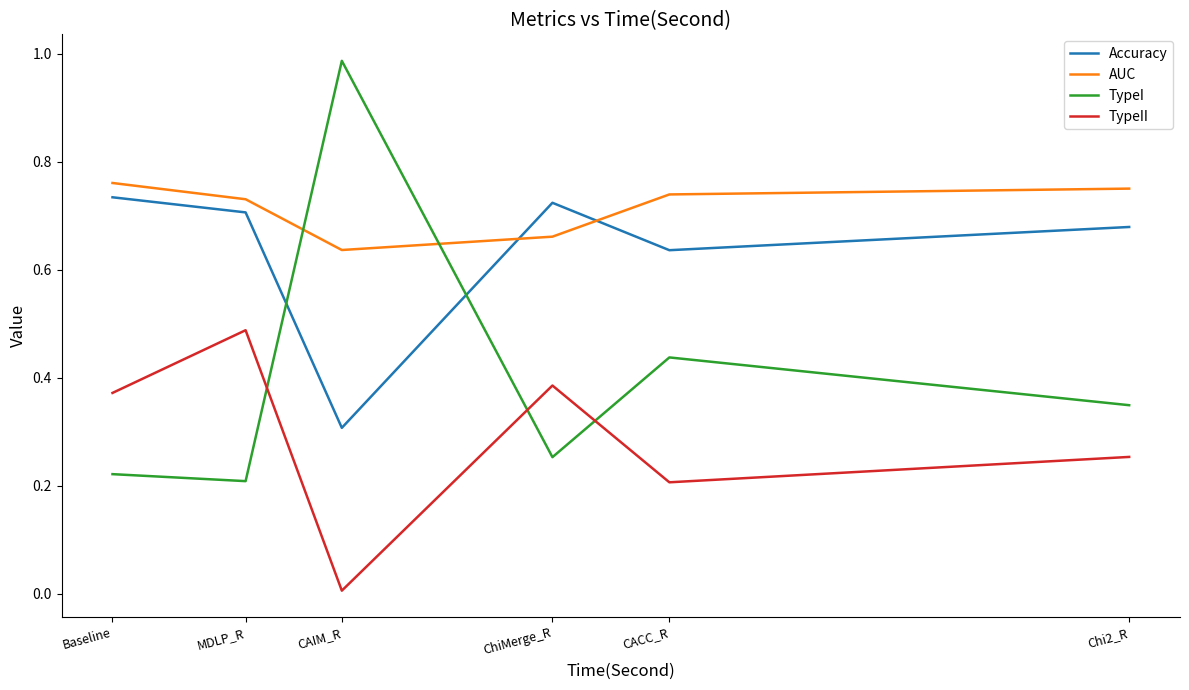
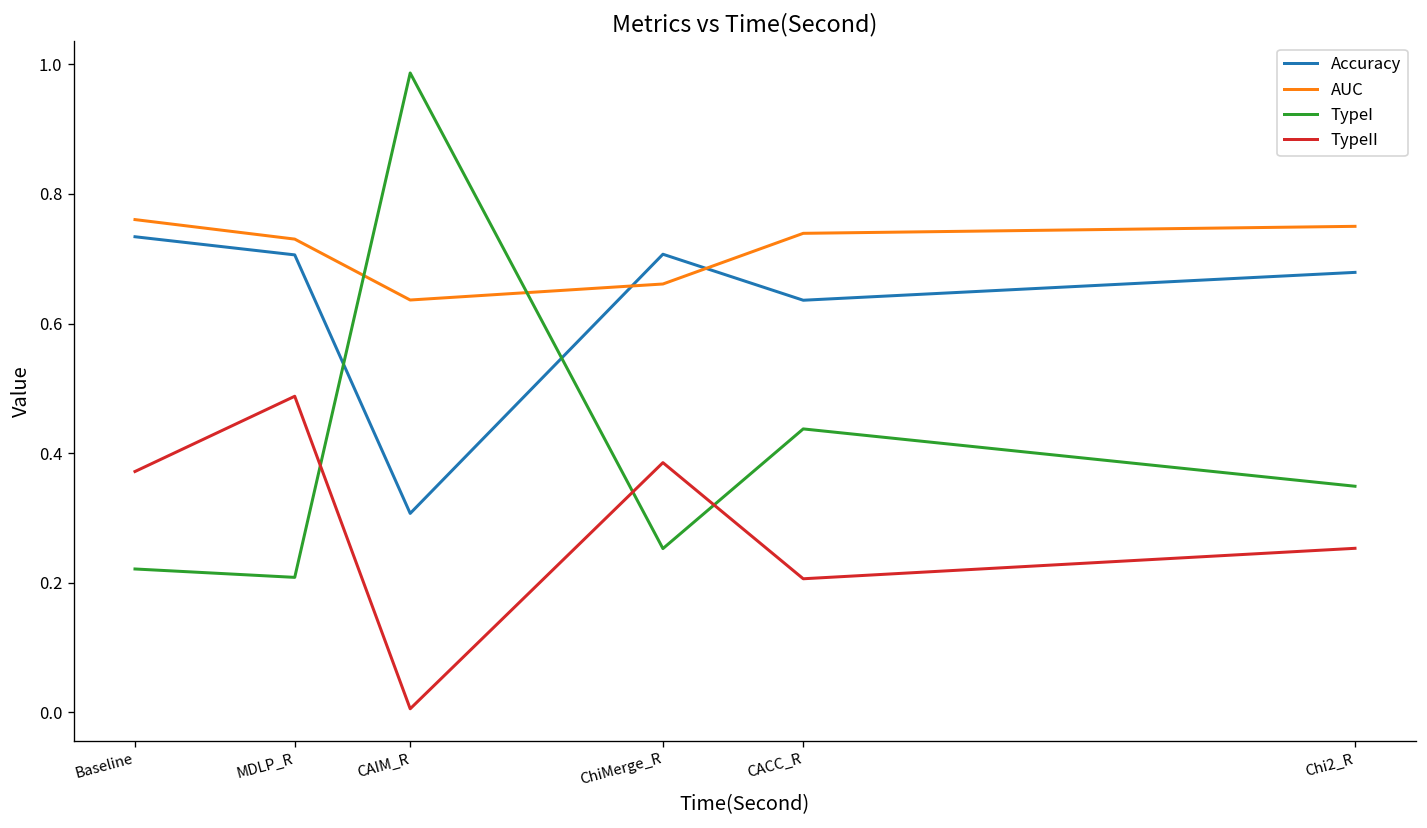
  {
    "Accuracy": {
      "Baseline": 0.73,
      "MDLP_R": 0.71,
      "CAIM_R": 0.31,
-     "ChiMerge_R": 0.72,
+     "ChiMerge_R": 0.71,
      "CACC_R": 0.64,
      "Chi2_R": 0.68
    },
    "AUC": {
      "Baseline": 0.76,
      "MDLP_R": 0.73,
      "CAIM_R": 0.64,
      "ChiMerge_R": 0.66,
      "CACC_R": 0.74,
      "Chi2_R": 0.75
    },
    "TypeI": {
      "Baseline": 0.22,
      "MDLP_R": 0.21,
      "CAIM_R": 0.99,
      "ChiMerge_R": 0.25,
      "CACC_R": 0.44,
      "Chi2_R": 0.35
    },
    "TypeII": {
      "Baseline": 0.37,
      "MDLP_R": 0.49,
      "CAIM_R": 0.01,
      "ChiMerge_R": 0.39,
      "CACC_R": 0.21,
      "Chi2_R": 0.25
    }
  }
